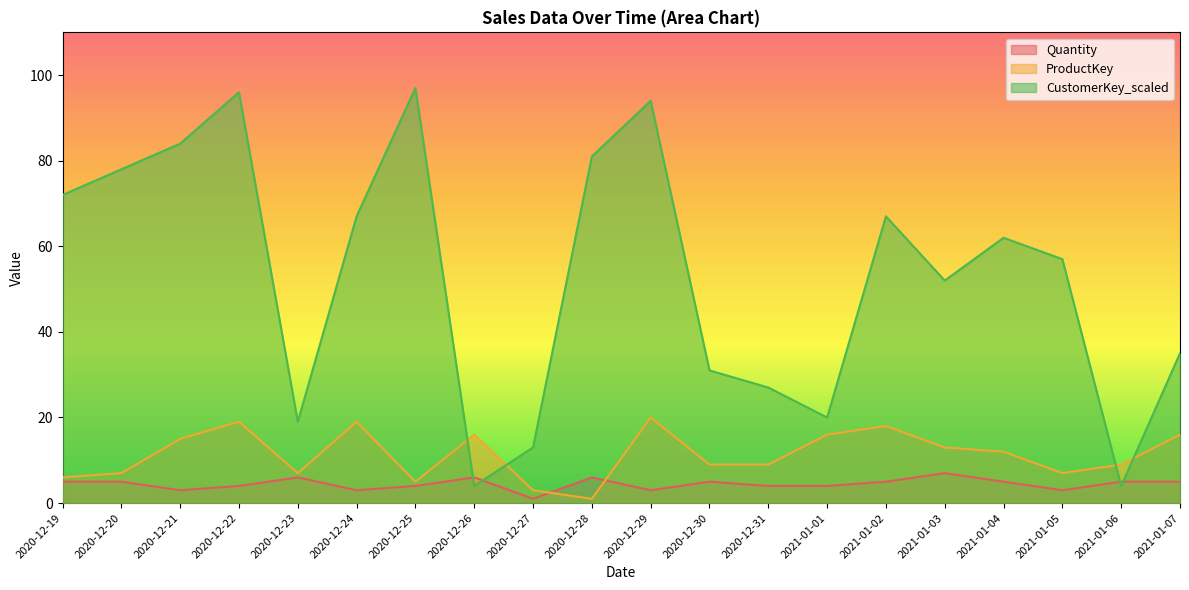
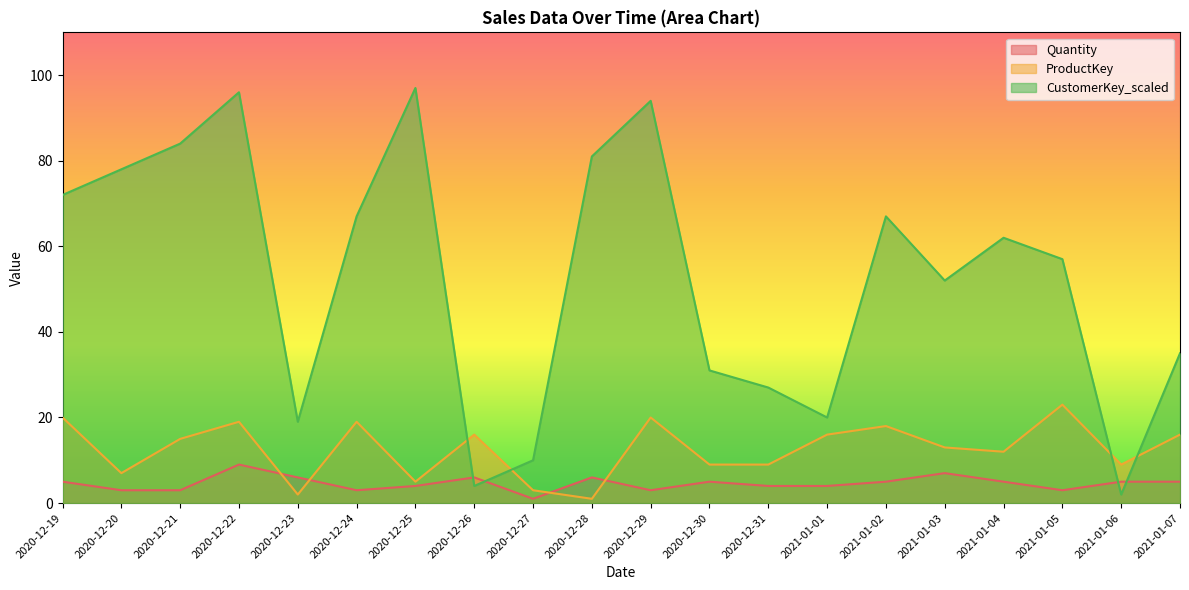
  {
    "Quantity": {
      "2020-12-19": 5,
-     "2020-12-20": 5,
+     "2020-12-20": 3,
      "2020-12-21": 3,
-     "2020-12-22": 4,
+     "2020-12-22": 9,
      "2020-12-23": 6,
      "2020-12-24": 3,
      "2020-12-25": 4,
      "2020-12-26": 6,
      "2020-12-27": 1,
      "2020-12-28": 6,
      "2020-12-29": 3,
      "2020-12-30": 5,
      "2020-12-31": 4,
      "2021-01-01": 4,
      "2021-01-02": 5,
      "2021-01-03": 7,
      "2021-01-04": 5,
      "2021-01-05": 3,
      "2021-01-06": 5,
      "2021-01-07": 5
    },
    "ProductKey": {
-     "2020-12-19": 6,
+     "2020-12-19": 20,
      "2020-12-20": 7,
      "2020-12-21": 15,
      "2020-12-22": 19,
-     "2020-12-23": 7,
+     "2020-12-23": 2,
      "2020-12-24": 19,
      "2020-12-25": 5,
      "2020-12-26": 16,
      "2020-12-27": 3,
      "2020-12-28": 1,
      "2020-12-29": 20,
      "2020-12-30": 9,
      "2020-12-31": 9,
      "2021-01-01": 16,
      "2021-01-02": 18,
      "2021-01-03": 13,
      "2021-01-04": 12,
-     "2021-01-05": 7,
+     "2021-01-05": 23,
      "2021-01-06": 9,
      "2021-01-07": 16
    },
    "CustomerKey_scaled": {
      "2020-12-19": 72,
      "2020-12-20": 78,
      "2020-12-21": 84,
      "2020-12-22": 96,
      "2020-12-23": 19,
      "2020-12-24": 67,
      "2020-12-25": 97,
      "2020-12-26": 4,
-     "2020-12-27": 13,
+     "2020-12-27": 10,
      "2020-12-28": 81,
      "2020-12-29": 94,
      "2020-12-30": 31,
      "2020-12-31": 27,
      "2021-01-01": 20,
      "2021-01-02": 67,
      "2021-01-03": 52,
      "2021-01-04": 62,
      "2021-01-05": 57,
-     "2021-01-06": 4,
+     "2021-01-06": 2,
      "2021-01-07": 35
    }
  }
